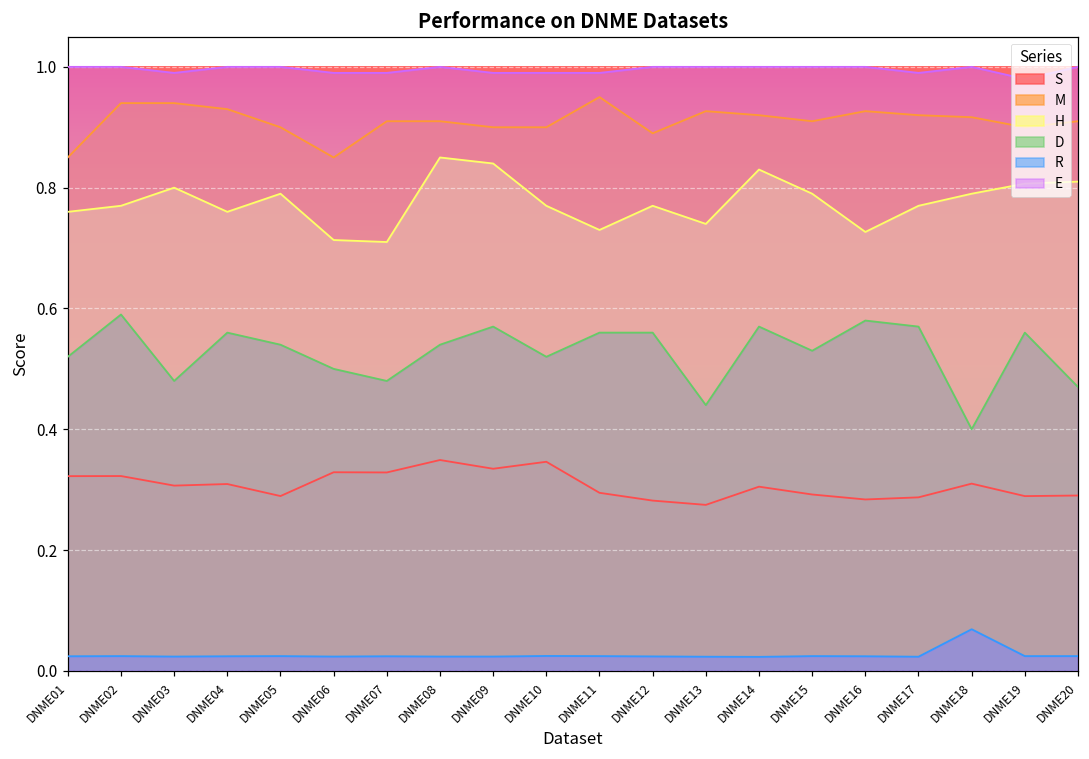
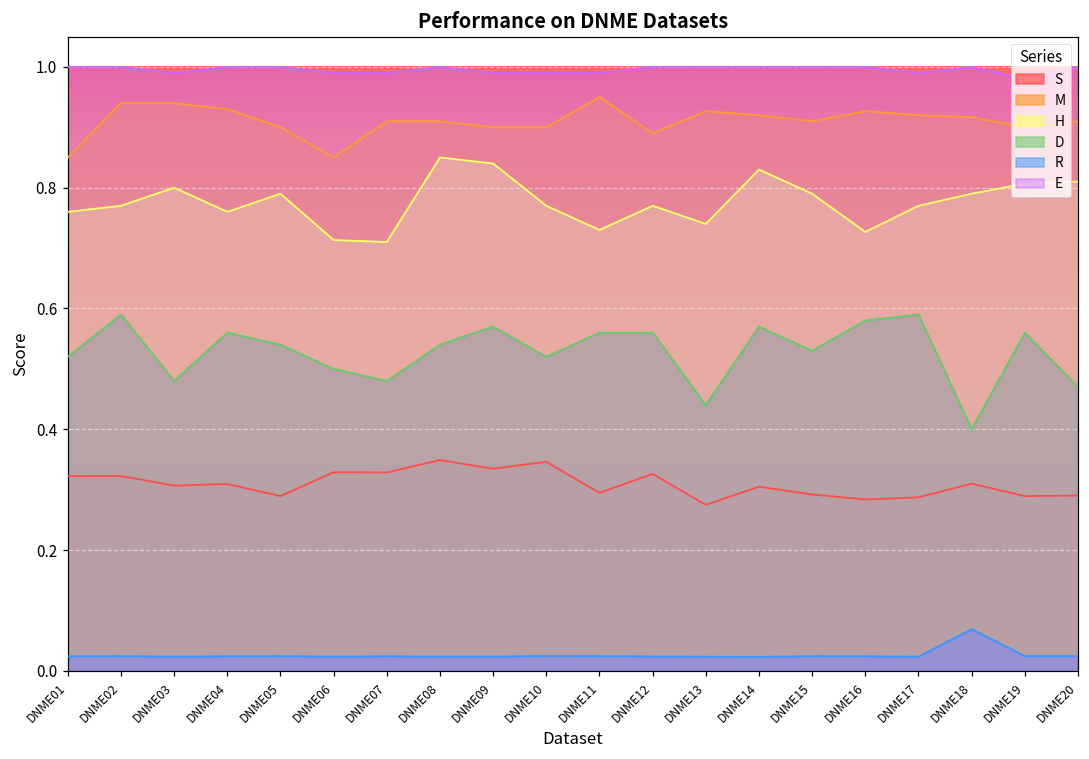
  {
    "S": {
      "DNME01": 0.32,
      "DNME02": 0.32,
      "DNME03": 0.31,
      "DNME04": 0.31,
      "DNME05": 0.29,
      "DNME06": 0.33,
      "DNME07": 0.33,
      "DNME08": 0.35,
      "DNME09": 0.33,
      "DNME10": 0.35,
      "DNME11": 0.29,
-     "DNME12": 0.28,
+     "DNME12": 0.33,
      "DNME13": 0.27,
      "DNME14": 0.30,
      "DNME15": 0.29,
      "DNME16": 0.28,
      "DNME17": 0.29,
      "DNME18": 0.31,
      "DNME19": 0.29,
      "DNME20": 0.29
    },
    "M": {
      "DNME01": 0.85,
      "DNME02": 0.94,
      "DNME03": 0.94,
      "DNME04": 0.93,
      "DNME05": 0.90,
      "DNME06": 0.85,
      "DNME07": 0.91,
      "DNME08": 0.91,
      "DNME09": 0.90,
      "DNME10": 0.90,
      "DNME11": 0.95,
      "DNME12": 0.89,
      "DNME13": 0.93,
      "DNME14": 0.92,
      "DNME15": 0.91,
      "DNME16": 0.93,
      "DNME17": 0.92,
      "DNME18": 0.92,
      "DNME20": 0.91
    },
    "H": {
      "DNME01": 0.76,
      "DNME02": 0.77,
      "DNME03": 0.80,
      "DNME04": 0.76,
      "DNME05": 0.79,
      "DNME06": 0.71,
      "DNME07": 0.71,
      "DNME08": 0.85,
      "DNME09": 0.84,
      "DNME10": 0.77,
      "DNME11": 0.73,
      "DNME12": 0.77,
      "DNME13": 0.74,
      "DNME14": 0.83,
      "DNME15": 0.79,
      "DNME16": 0.73,
      "DNME17": 0.77,
      "DNME18": 0.79,
      "DNME20": 0.81
    },
    "D": {
      "DNME01": 0.52,
      "DNME02": 0.59,
      "DNME03": 0.48,
      "DNME04": 0.56,
      "DNME05": 0.54,
      "DNME06": 0.50,
      "DNME07": 0.48,
      "DNME08": 0.54,
      "DNME09": 0.57,
      "DNME10": 0.52,
      "DNME11": 0.56,
      "DNME12": 0.56,
      "DNME13": 0.44,
      "DNME14": 0.57,
      "DNME15": 0.53,
      "DNME16": 0.58,
-     "DNME17": 0.57,
+     "DNME17": 0.59,
      "DNME18": 0.40,
      "DNME19": 0.56,
      "DNME20": 0.47
    },
    "R": {
      "DNME01": 0.02,
      "DNME02": 0.02,
      "DNME03": 0.02,
      "DNME04": 0.02,
      "DNME05": 0.02,
      "DNME06": 0.02,
      "DNME07": 0.02,
      "DNME08": 0.02,
      "DNME09": 0.02,
      "DNME10": 0.02,
      "DNME11": 0.02,
      "DNME12": 0.02,
      "DNME13": 0.02,
      "DNME14": 0.02,
      "DNME15": 0.02,
      "DNME16": 0.02,
      "DNME17": 0.02,
      "DNME18": 0.07,
      "DNME19": 0.02,
      "DNME20": 0.02
    },
    "E": {
      "DNME01": 1.00,
      "DNME02": 1.00,
      "DNME03": 0.99,
      "DNME04": 1.00,
      "DNME05": 1.00,
      "DNME06": 0.99,
      "DNME07": 0.99,
      "DNME08": 1.00,
      "DNME09": 0.99,
      "DNME10": 0.99,
      "DNME11": 0.99,
      "DNME12": 1.00,
      "DNME13": 1.00,
      "DNME14": 1.00,
      "DNME15": 1.00,
      "DNME16": 1.00,
      "DNME17": 0.99,
      "DNME18": 1.00,
      "DNME20": 1.00
    }
  }
